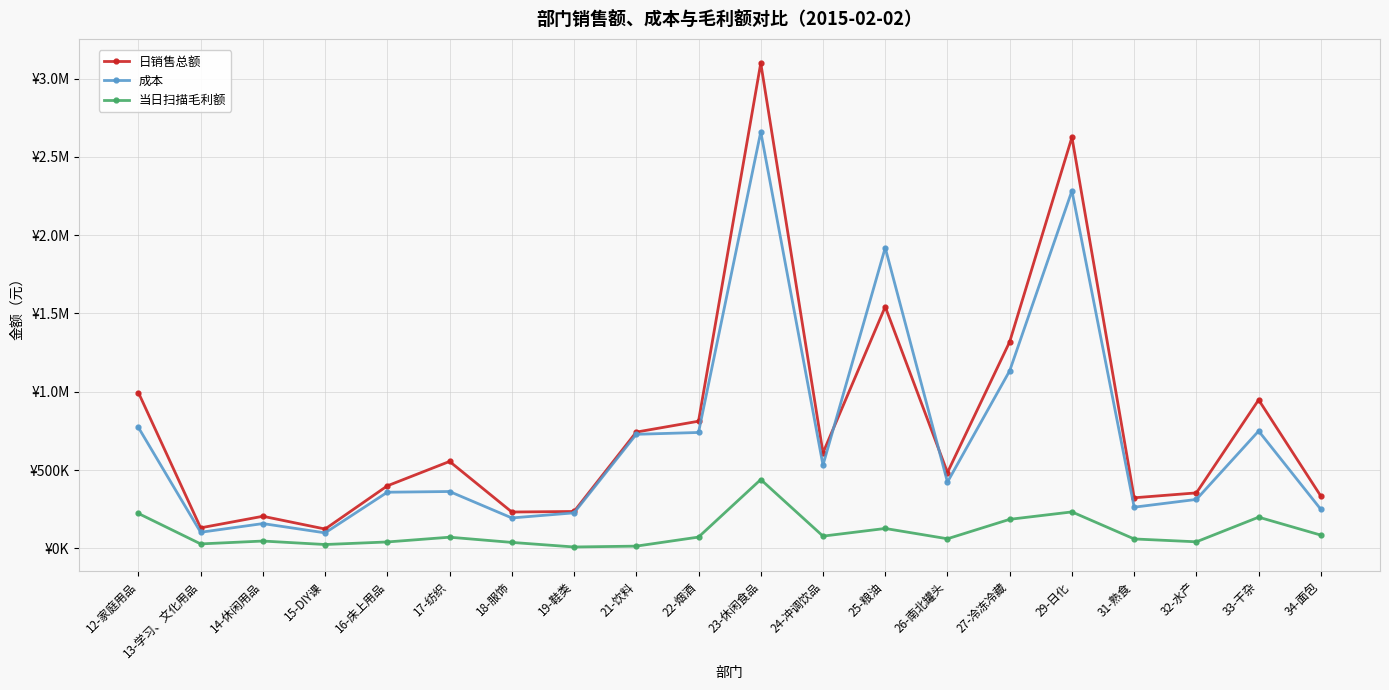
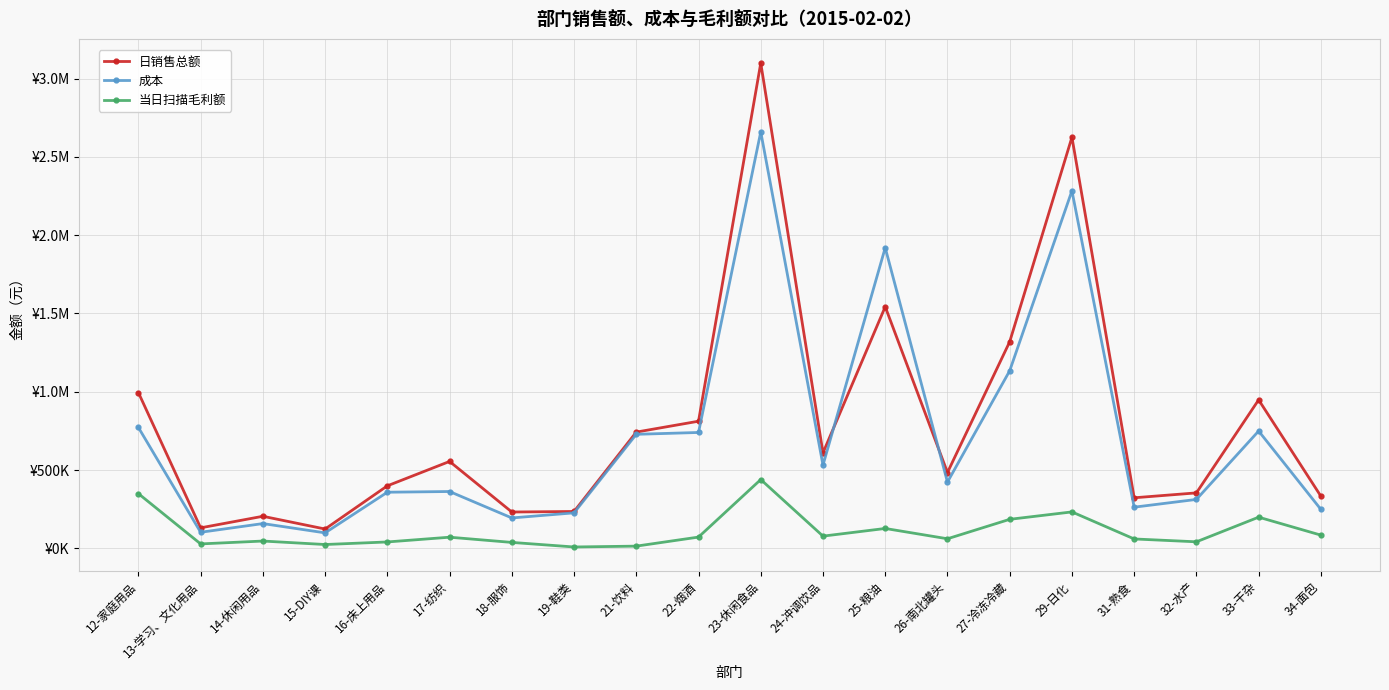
  {
    "日销售总额": {
      "12-家庭用品": "¥990000",
      "13-学习、文化用品": "¥130000",
      "14-休闲用品": "¥200000",
      "15-DIY课": "¥120000",
      "16-床上用品": "¥400000",
      "17-纺织": "¥550000",
      "18-服饰": "¥230000",
      "22-烟酒": "¥810000",
      "23-休闲食品": "¥3100000",
      "24-冲调饮品": "¥610000",
      "25-粮油": "¥1540000",
      "26-南北罐头": "¥480000",
      "27-冷冻冷藏": "¥1320000",
      "29-日化": "¥2630000",
      "31-熟食": "¥320000",
      "32-水产": "¥350000",
      "33-干杂": "¥950000",
      "34-面包": "¥330000"
    },
    "成本": {
      "12-家庭用品": "¥770000",
      "13-学习、文化用品": "¥100000",
      "14-休闲用品": "¥160000",
      "15-DIY课": "¥100000",
      "16-床上用品": "¥360000",
      "17-纺织": "¥360000",
      "18-服饰": "¥190000",
      "22-烟酒": "¥740000",
      "23-休闲食品": "¥2660000",
      "24-冲调饮品": "¥530000",
      "25-粮油": "¥1920000",
      "26-南北罐头": "¥420000",
      "27-冷冻冷藏": "¥1130000",
      "29-日化": "¥2280000",
      "31-熟食": "¥260000",
      "32-水产": "¥310000",
      "33-干杂": "¥750000",
      "34-面包": "¥250000"
    },
    "当日扫描毛利额": {
-     "12-家庭用品": "¥220000",
+     "12-家庭用品": "¥350000",
      "13-学习、文化用品": "¥30000",
      "14-休闲用品": "¥50000",
      "15-DIY课": "¥20000",
      "16-床上用品": "¥40000",
      "17-纺织": "¥70000",
      "18-服饰": "¥40000",
      "19-鞋类": "¥10000",
      "21-饮料": "¥10000",
      "22-烟酒": "¥70000",
      "23-休闲食品": "¥440000",
      "24-冲调饮品": "¥80000",
      "25-粮油": "¥130000",
      "26-南北罐头": "¥60000",
      "27-冷冻冷藏": "¥190000",
      "29-日化": "¥230000",
      "31-熟食": "¥60000",
      "32-水产": "¥40000",
      "33-干杂": "¥200000",
      "34-面包": "¥80000"
    }
  }
